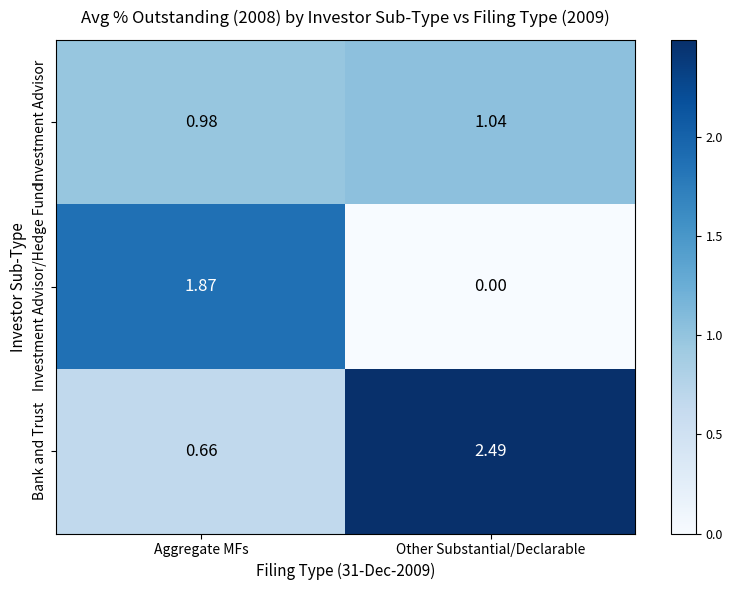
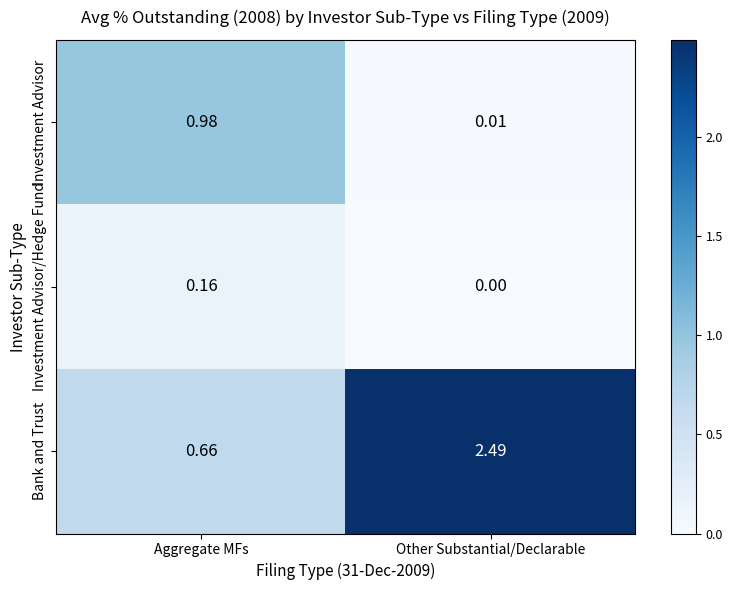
  {
    "Investment Advisor": {
      "Aggregate MFs": 0.98,
-     "Other Substantial/Declarable": 1.04
+     "Other Substantial/Declarable": 0.01
    },
    "Investment Advisor/Hedge Fund": {
-     "Aggregate MFs": 1.87,
+     "Aggregate MFs": 0.16,
      "Other Substantial/Declarable": 0.00
    },
    "Bank and Trust": {
      "Aggregate MFs": 0.66,
      "Other Substantial/Declarable": 2.49
    }
  }
